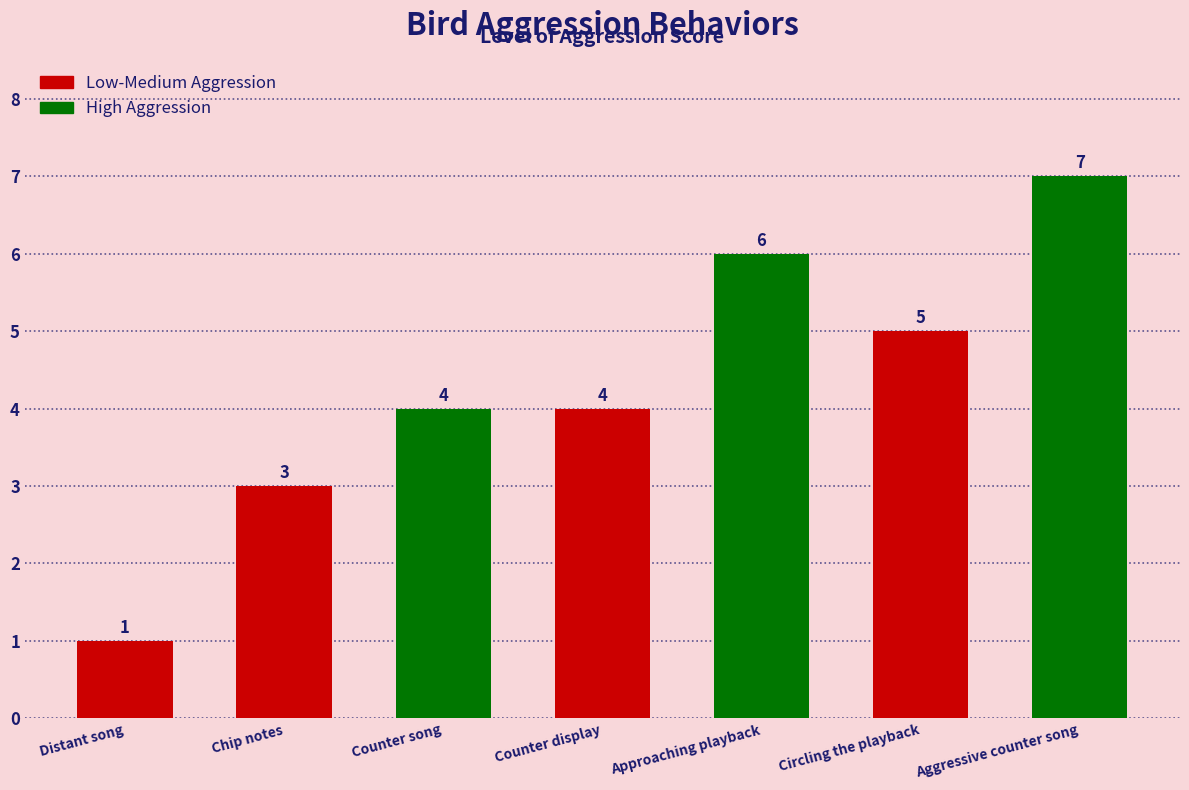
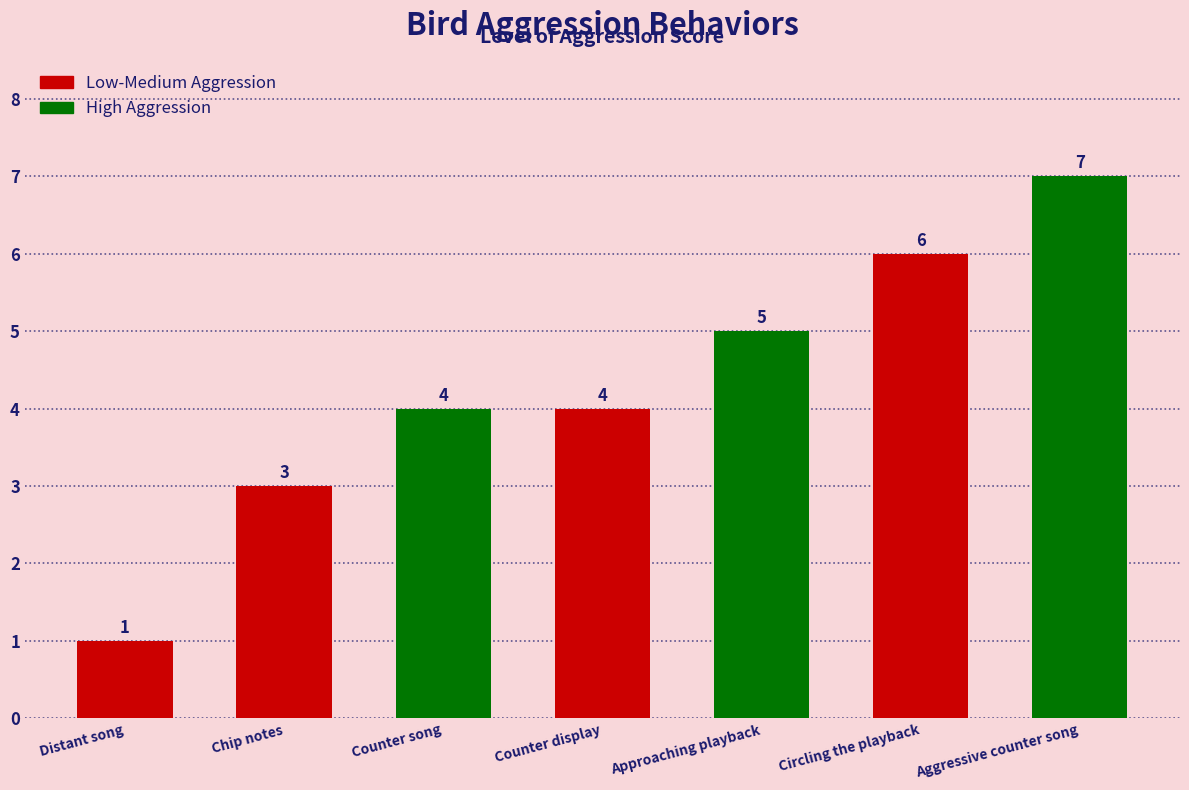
  {
    "Distant song": 1,
    "Chip notes": 3,
    "Counter song": 4,
    "Counter display": 4,
-   "Approaching playback": 6,
-   "Circling the playback": 5,
+   "Approaching playback": 5,
+   "Circling the playback": 6,
    "Aggressive counter song": 7
  }
